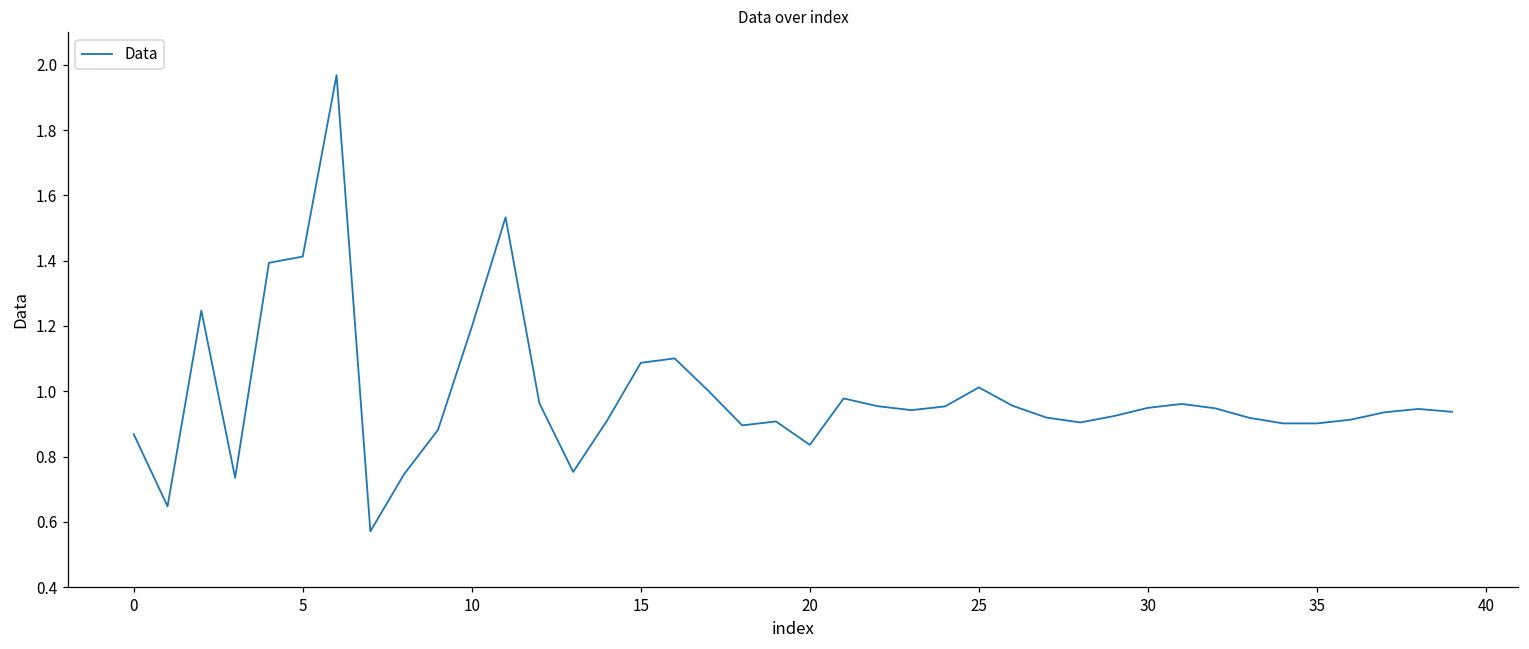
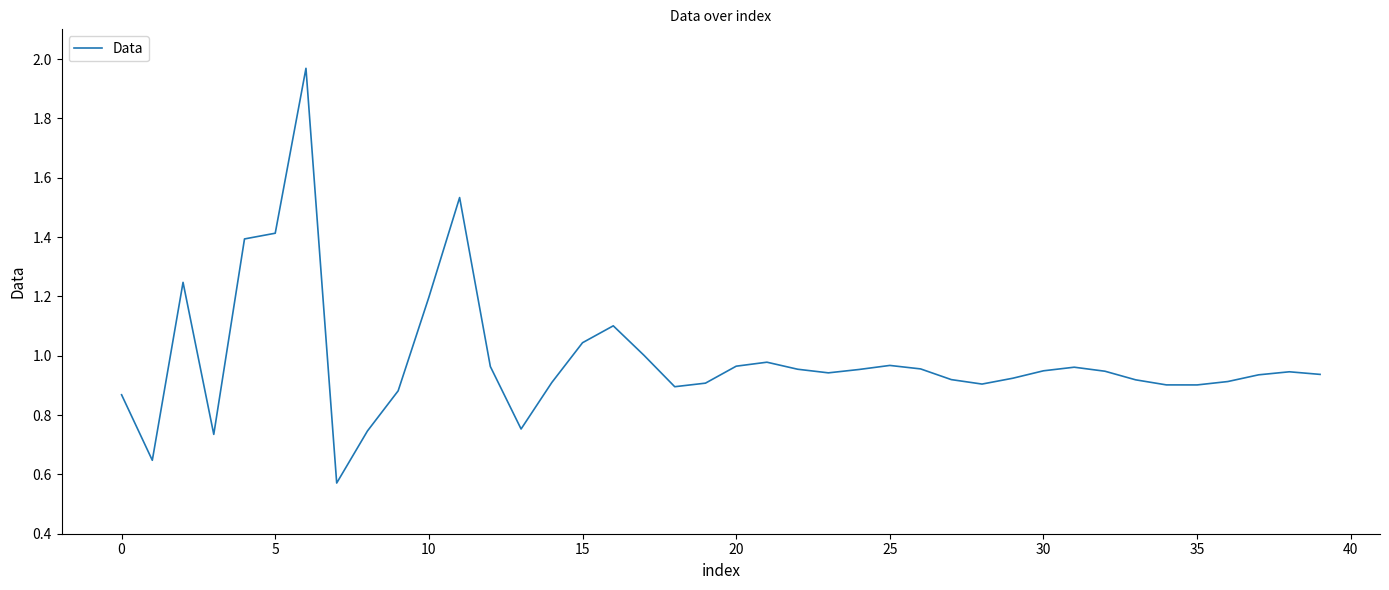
  {
    "0": 0.87,
    "5": 1.41,
    "10": 1.20,
-   "15": 1.09,
-   "20": 0.84,
-   "25": 1.01,
+   "15": 1.04,
+   "20": 0.96,
+   "25": 0.97,
    "30": 0.95,
    "35": 0.90
  }
